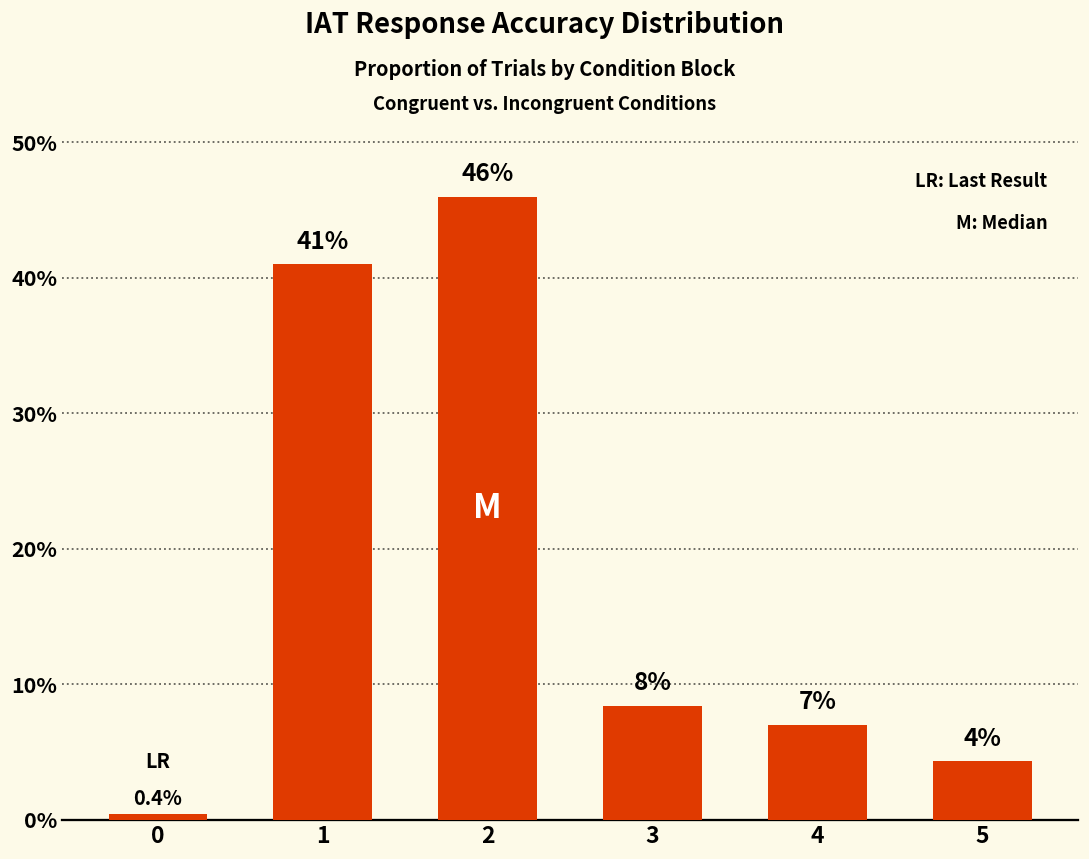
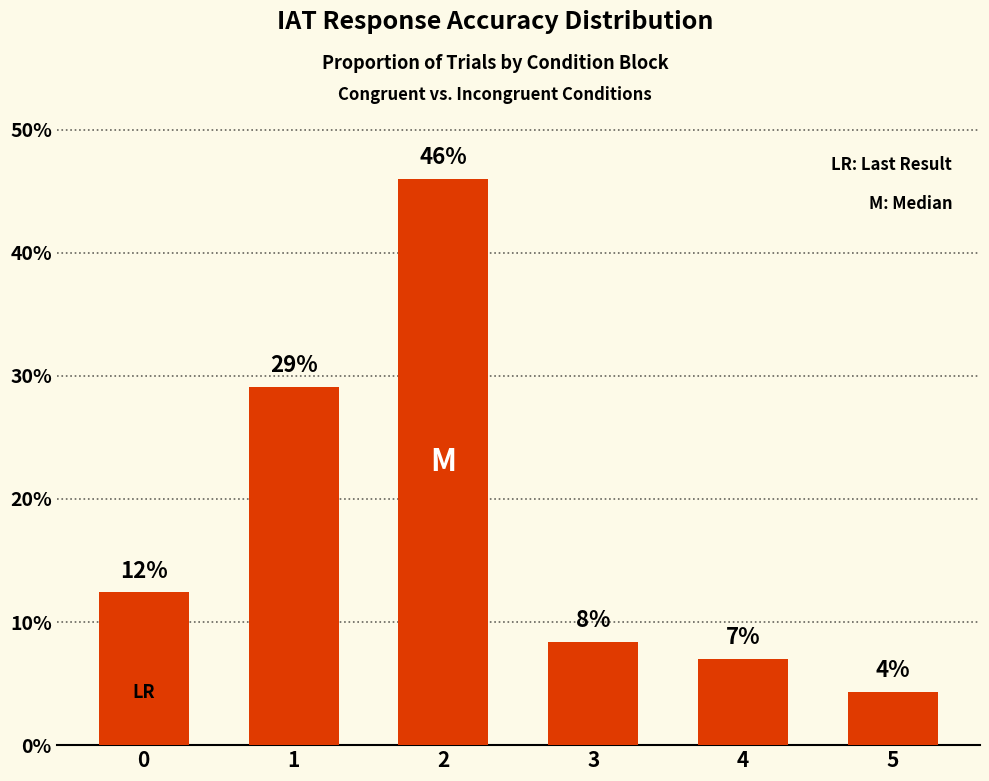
  {
-   "0": "0.4%",
-   "1": "41%",
+   "0": "12%",
+   "1": "29%",
    "2": "46%",
    "3": "8%",
    "4": "7%",
    "5": "4%"
  }
